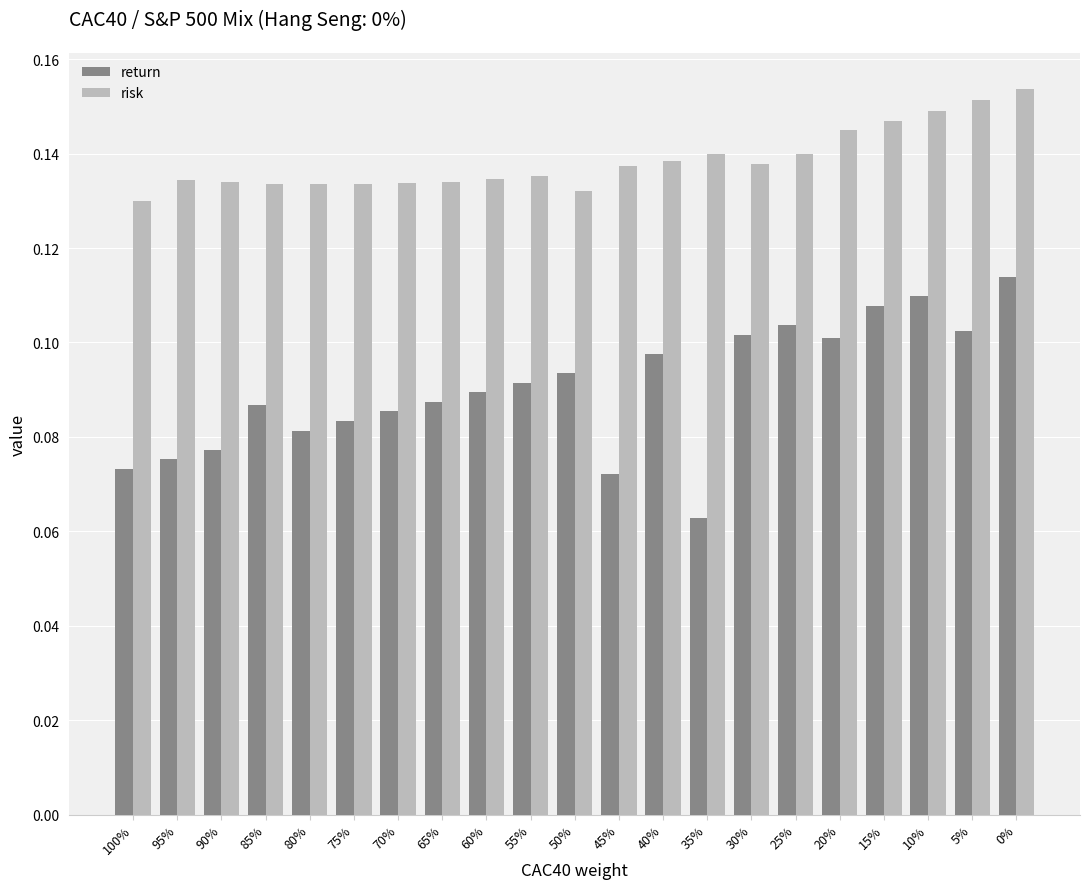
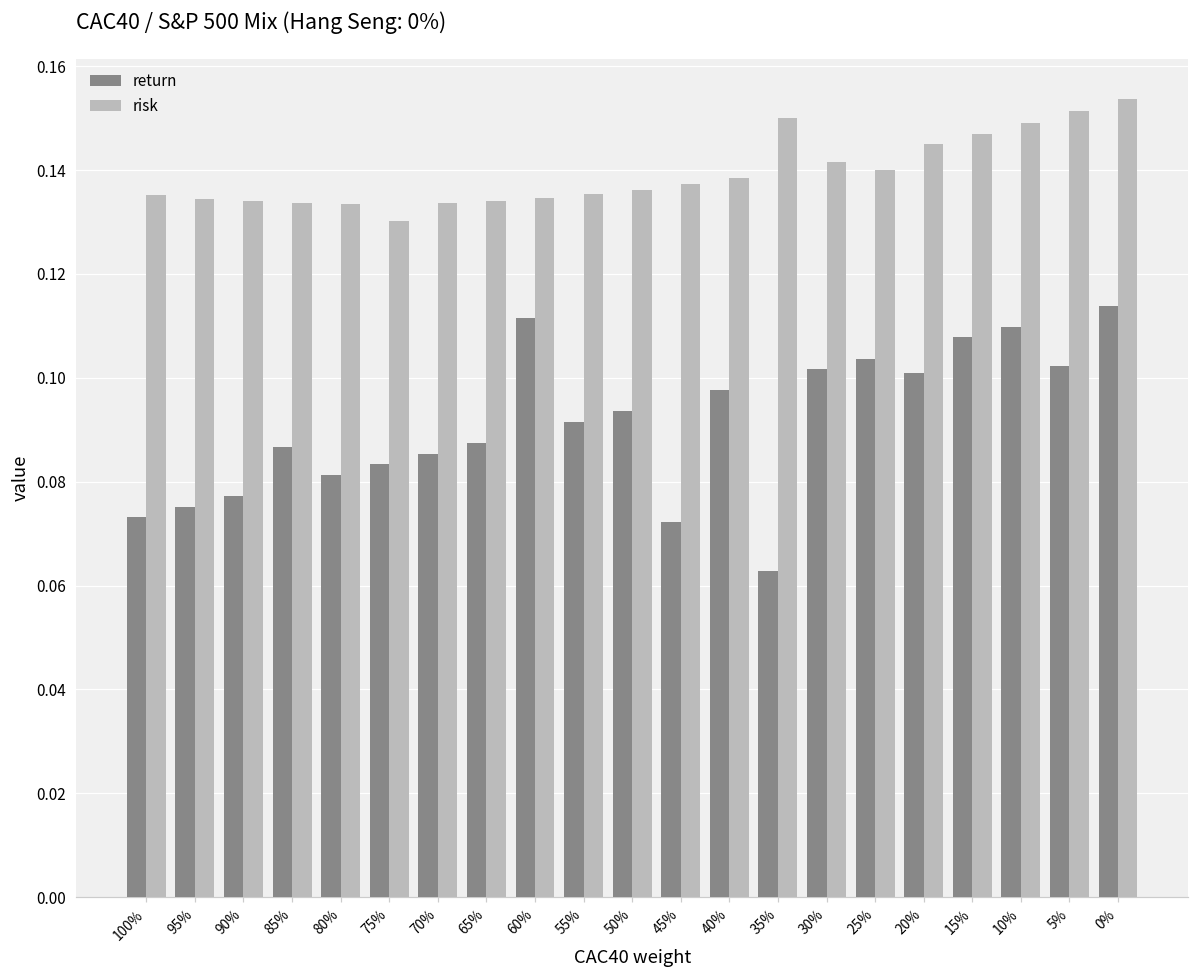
  {
    "return": {
      "100%": 0.073,
      "95%": 0.075,
      "90%": 0.077,
      "85%": 0.087,
      "80%": 0.081,
      "75%": 0.083,
      "70%": 0.085,
      "65%": 0.087,
-     "60%": 0.089,
+     "60%": 0.111,
      "55%": 0.091,
      "50%": 0.094,
      "45%": 0.072,
      "40%": 0.098,
      "35%": 0.063,
      "30%": 0.102,
      "25%": 0.104,
      "20%": 0.101,
      "15%": 0.108,
      "10%": 0.110,
      "5%": 0.102,
      "0%": 0.114
    },
    "risk": {
-     "100%": 0.130,
+     "100%": 0.135,
      "95%": 0.135,
      "90%": 0.134,
      "85%": 0.134,
      "80%": 0.133,
-     "75%": 0.134,
+     "75%": 0.130,
      "70%": 0.134,
      "65%": 0.134,
      "60%": 0.135,
      "55%": 0.135,
-     "50%": 0.132,
+     "50%": 0.136,
      "45%": 0.137,
      "40%": 0.139,
-     "35%": 0.140,
-     "30%": 0.138,
+     "35%": 0.150,
+     "30%": 0.141,
      "25%": 0.140,
      "20%": 0.145,
      "15%": 0.147,
      "10%": 0.149,
      "5%": 0.151,
      "0%": 0.154
    }
  }
